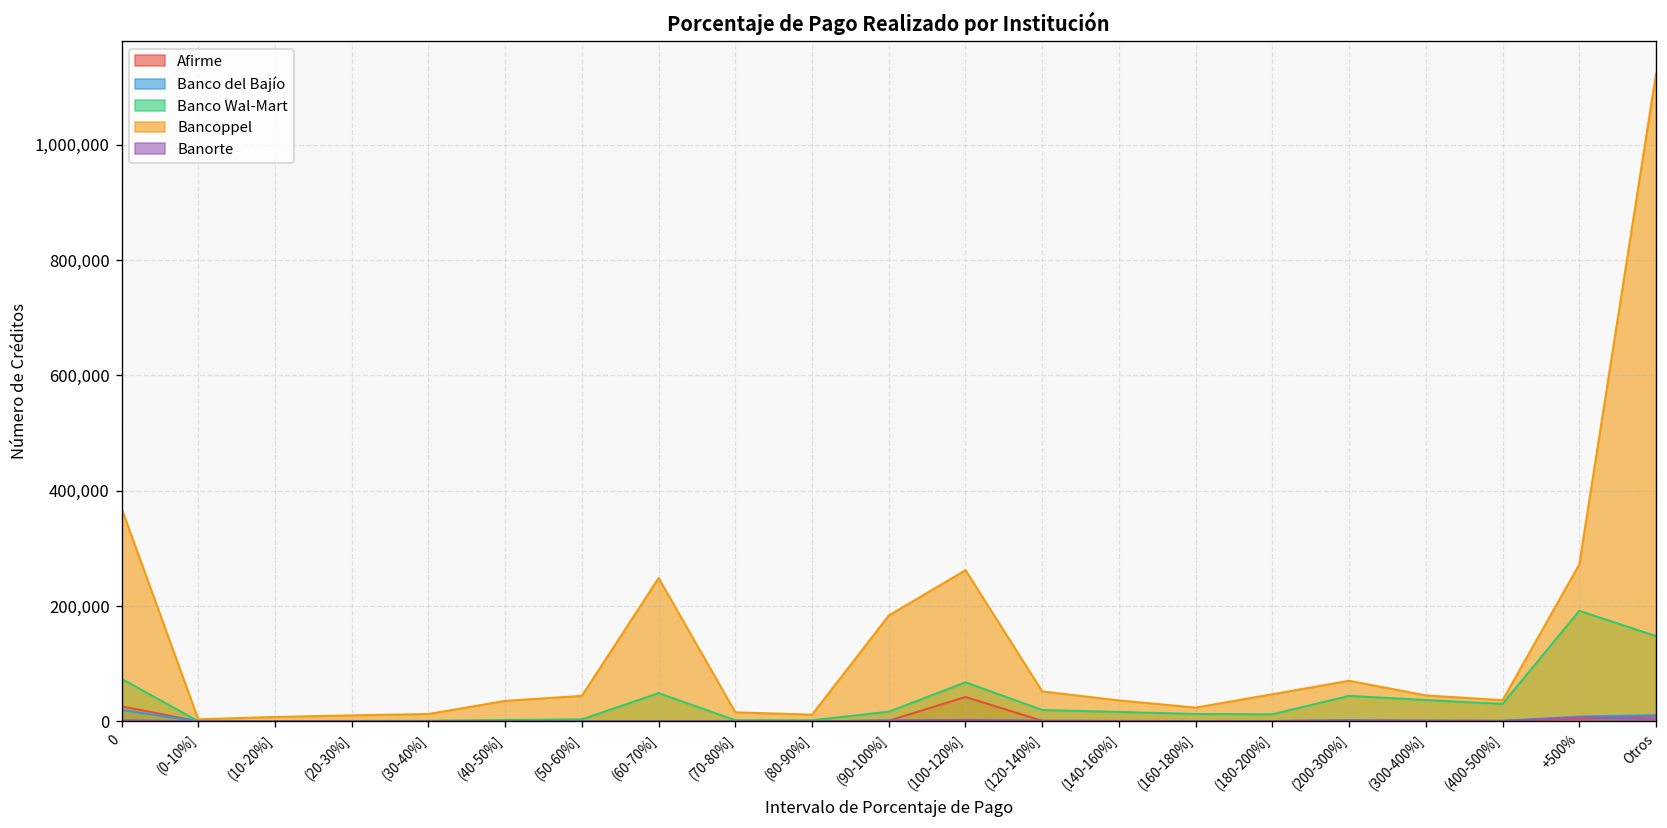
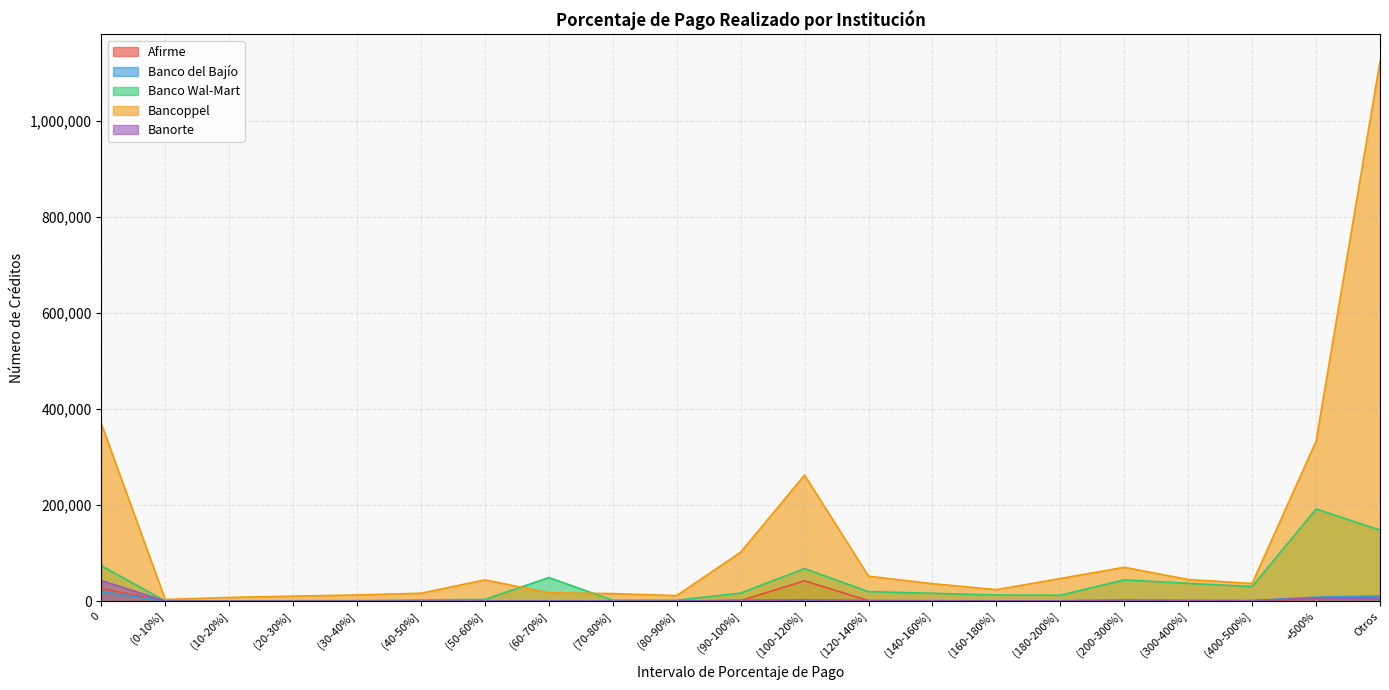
  {
    "Afirme": {
      "0": "30,000",
      "(100-120%]": "40,000"
    },
    "Banco del Bajío": {
      "0": "20,000"
    },
    "Banco Wal-Mart": {
      "0": "70,000",
      "(60-70%]": "50,000",
      "(90-100%]": "20,000",
      "(100-120%]": "70,000",
      "(120-140%]": "20,000",
      "(140-160%]": "20,000",
      "(160-180%]": "10,000",
      "(180-200%]": "10,000",
      "(200-300%]": "40,000",
      "(300-400%]": "40,000",
      "(400-500%]": "30,000",
      "+500%": "190,000",
      "Otros": "150,000"
    },
    "Bancoppel": {
      "0": "370,000",
      "(10-20%]": "10,000",
      "(20-30%]": "10,000",
      "(30-40%]": "10,000",
-     "(40-50%]": "40,000",
+     "(40-50%]": "20,000",
      "(50-60%]": "40,000",
-     "(60-70%]": "250,000",
+     "(60-70%]": "20,000",
      "(70-80%]": "20,000",
      "(80-90%]": "10,000",
-     "(90-100%]": "180,000",
+     "(90-100%]": "100,000",
      "(100-120%]": "260,000",
      "(120-140%]": "50,000",
      "(140-160%]": "40,000",
      "(160-180%]": "20,000",
      "(180-200%]": "50,000",
      "(200-300%]": "70,000",
      "(300-400%]": "40,000",
      "(400-500%]": "40,000",
-     "+500%": "270,000",
+     "+500%": "330,000",
      "Otros": "1,120,000"
    },
    "Banorte": {
-     "0": "0"
+     "0": "40,000"
    }
  }
